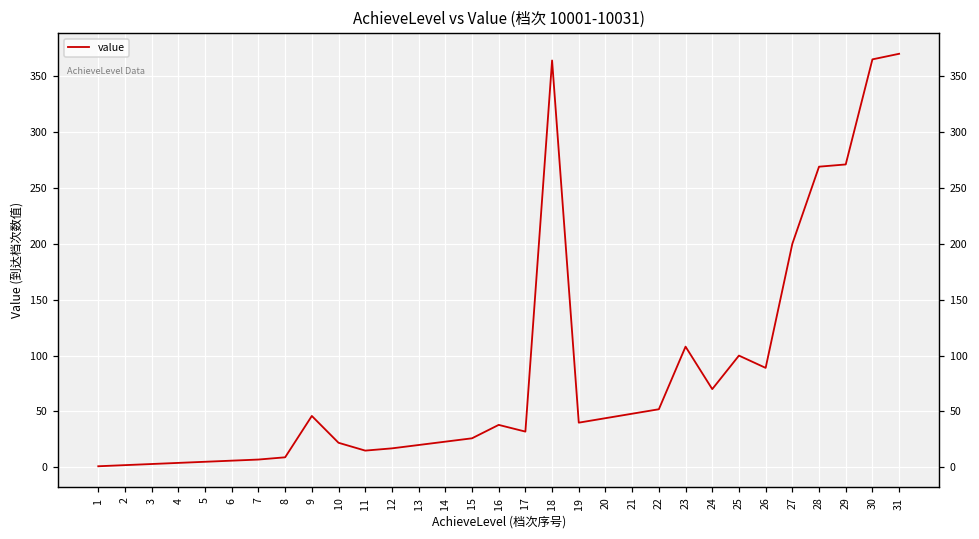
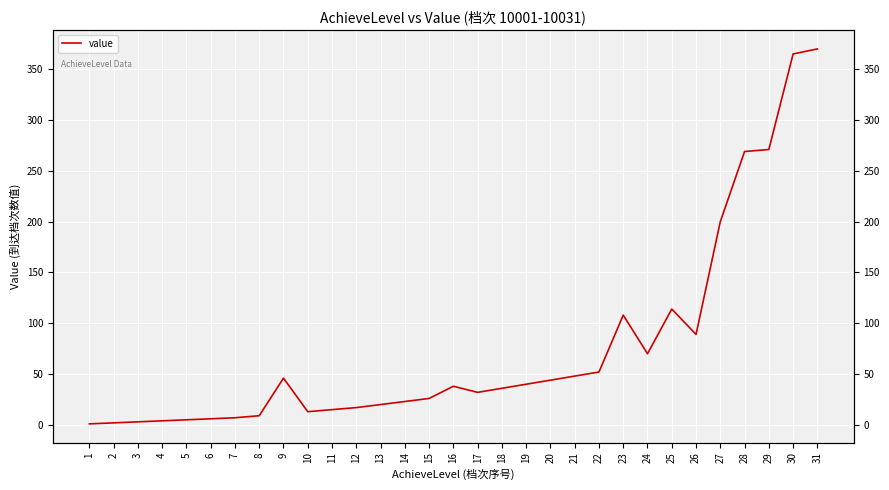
  {
    "1": 1,
    "2": 2,
    "3": 3,
    "4": 4,
    "5": 5,
    "6": 6,
    "7": 7,
    "8": 9,
    "9": 46,
-   "10": 22,
+   "10": 13,
    "11": 15,
    "12": 17,
    "13": 20,
    "14": 23,
    "15": 26,
    "16": 38,
    "17": 32,
-   "18": 364,
+   "18": 36,
    "19": 40,
    "20": 44,
    "21": 48,
    "22": 52,
    "23": 108,
    "24": 70,
-   "25": 100,
+   "25": 114,
    "26": 89,
    "27": 200,
    "28": 269,
    "29": 271,
    "30": 365,
    "31": 370
  }
